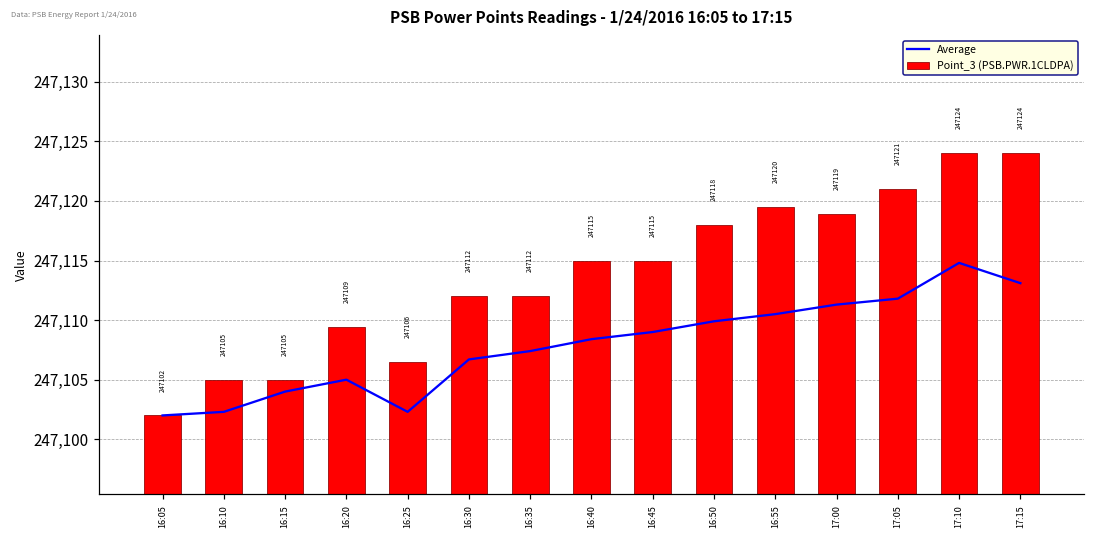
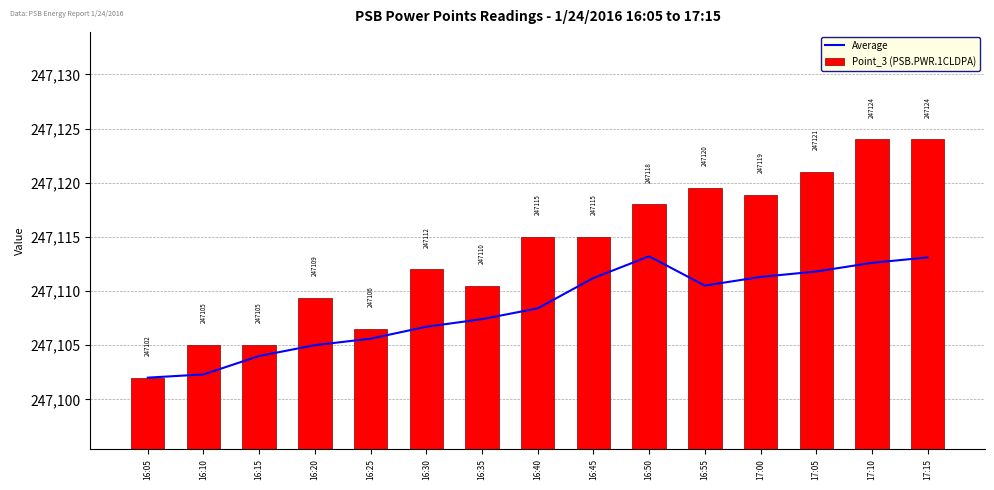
  {
    "Point_3 (PSB.PWR.1CLDPA)": {
      "16:05": "247102",
      "16:10": "247105",
      "16:15": "247105",
      "16:20": "247109",
      "16:25": "247106",
      "16:30": "247112",
-     "16:35": "247112",
+     "16:35": "247110",
      "16:40": "247115",
      "16:45": "247115",
      "16:50": "247118",
      "16:55": "247120",
      "17:00": "247119",
      "17:05": "247121",
      "17:10": "247124",
      "17:15": "247124"
    },
    "Average": {
      "16:10": "247,102.3",
      "16:15": "247,104.0",
      "16:20": "247,105.0",
-     "16:25": "247,102.3",
+     "16:25": "247,105.6",
      "16:30": "247,106.7",
      "16:35": "247,107.4",
      "16:40": "247,108.4",
-     "16:45": "247,109.0",
-     "16:50": "247,109.9",
+     "16:45": "247,111.2",
+     "16:50": "247,113.2",
      "16:55": "247,110.5",
      "17:00": "247,111.3",
      "17:05": "247,111.8",
-     "17:10": "247,114.8",
+     "17:10": "247,112.6",
      "17:15": "247,113.1"
    }
  }
